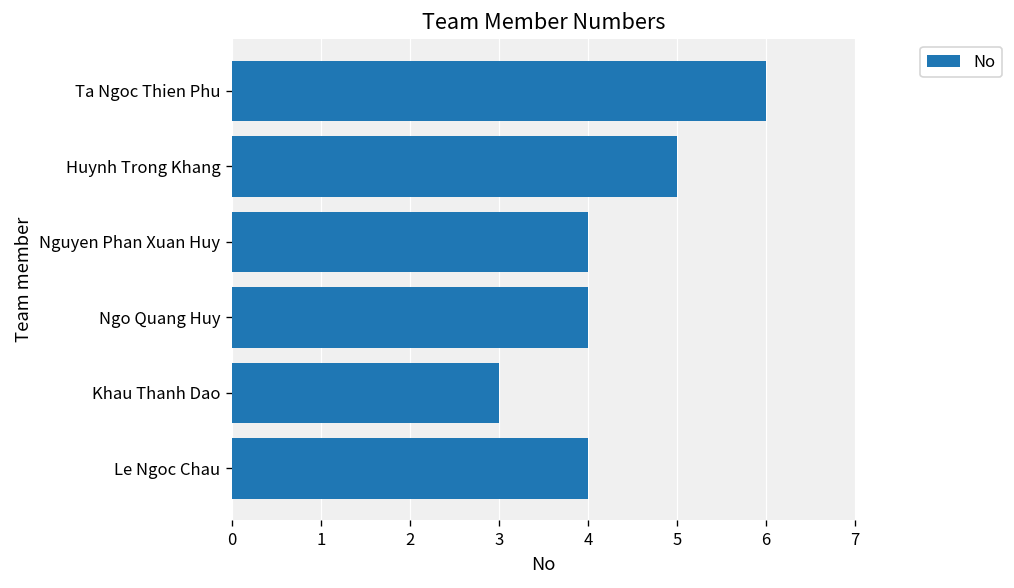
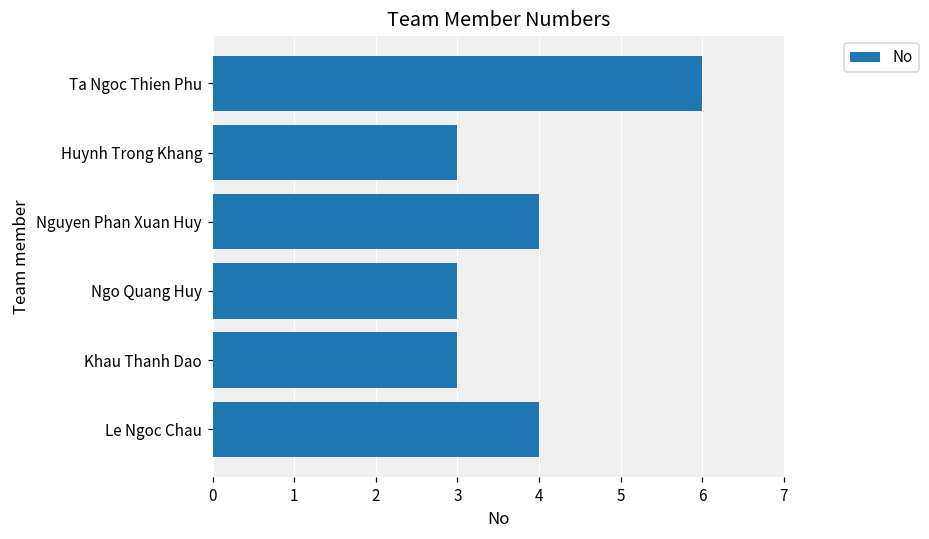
  {
    "Ta Ngoc Thien Phu": 6,
-   "Huynh Trong Khang": 5,
+   "Huynh Trong Khang": 3,
    "Nguyen Phan Xuan Huy": 4,
-   "Ngo Quang Huy": 4,
+   "Ngo Quang Huy": 3,
    "Khau Thanh Dao": 3,
    "Le Ngoc Chau": 4
  }
